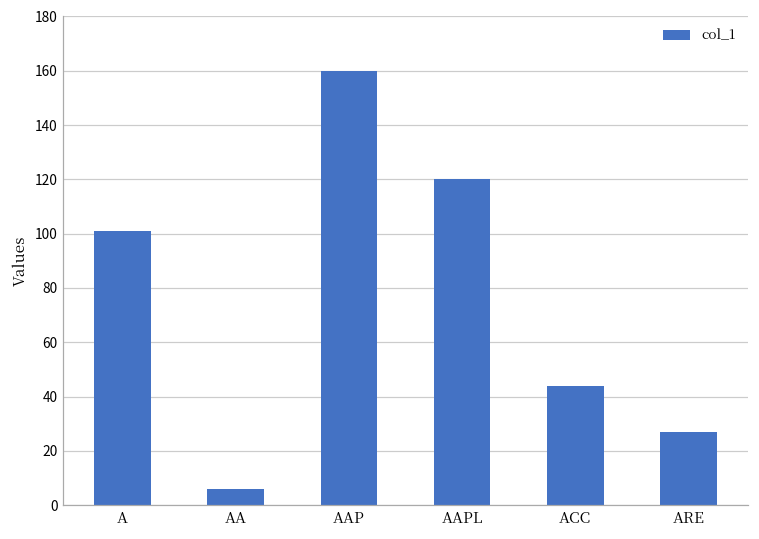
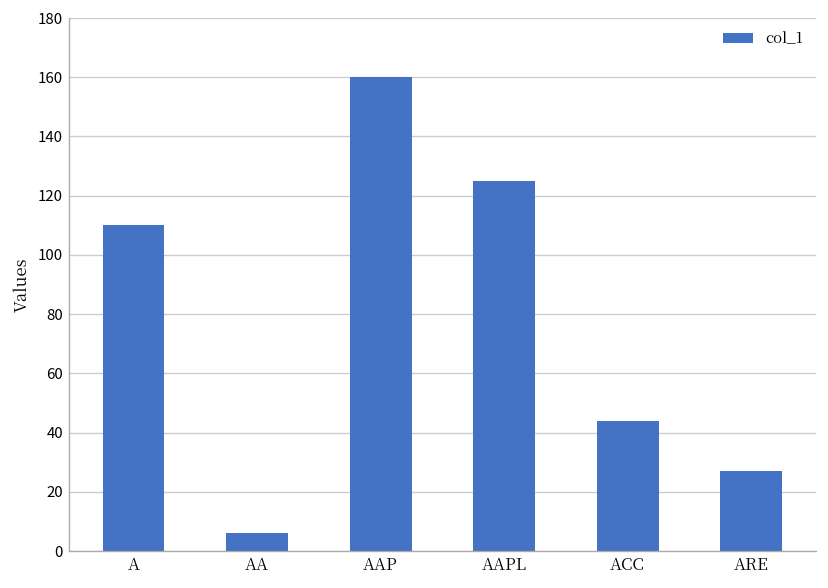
  {
-   "A": 101,
+   "A": 110,
    "AA": 6,
    "AAP": 160,
-   "AAPL": 120,
+   "AAPL": 125,
    "ACC": 44,
    "ARE": 27
  }
